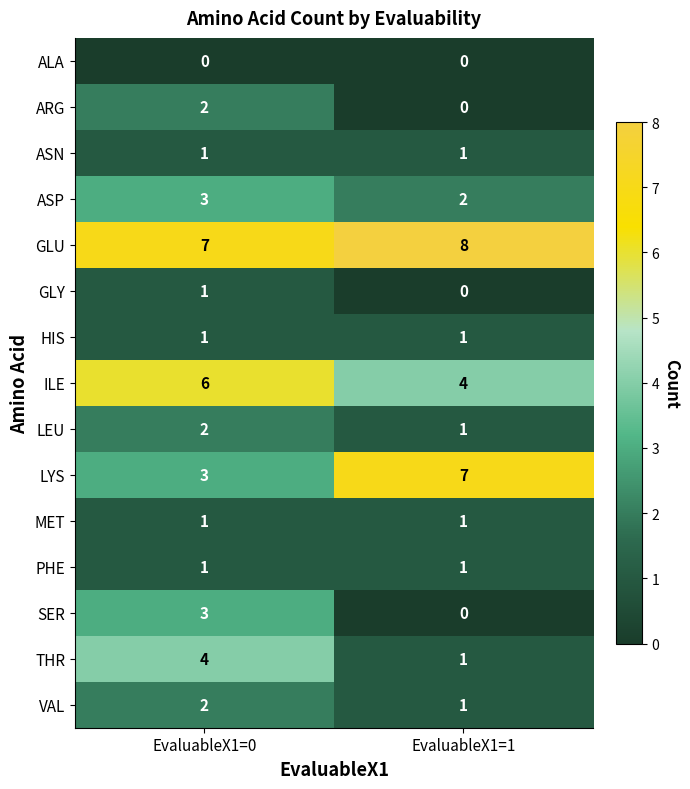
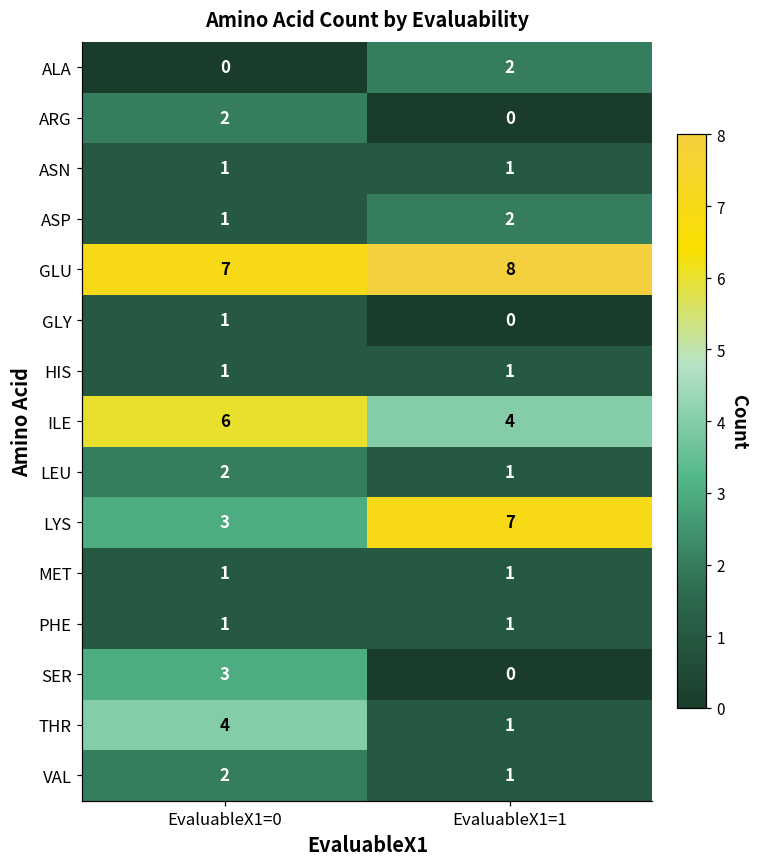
  {
    "ALA": {
      "EvaluableX1=0": 0,
-     "EvaluableX1=1": 0
+     "EvaluableX1=1": 2
    },
    "ARG": {
      "EvaluableX1=0": 2,
      "EvaluableX1=1": 0
    },
    "ASN": {
      "EvaluableX1=0": 1,
      "EvaluableX1=1": 1
    },
    "ASP": {
-     "EvaluableX1=0": 3,
+     "EvaluableX1=0": 1,
      "EvaluableX1=1": 2
    },
    "GLU": {
      "EvaluableX1=0": 7,
      "EvaluableX1=1": 8
    },
    "GLY": {
      "EvaluableX1=0": 1,
      "EvaluableX1=1": 0
    },
    "HIS": {
      "EvaluableX1=0": 1,
      "EvaluableX1=1": 1
    },
    "ILE": {
      "EvaluableX1=0": 6,
      "EvaluableX1=1": 4
    },
    "LEU": {
      "EvaluableX1=0": 2,
      "EvaluableX1=1": 1
    },
    "LYS": {
      "EvaluableX1=0": 3,
      "EvaluableX1=1": 7
    },
    "MET": {
      "EvaluableX1=0": 1,
      "EvaluableX1=1": 1
    },
    "PHE": {
      "EvaluableX1=0": 1,
      "EvaluableX1=1": 1
    },
    "SER": {
      "EvaluableX1=0": 3,
      "EvaluableX1=1": 0
    },
    "THR": {
      "EvaluableX1=0": 4,
      "EvaluableX1=1": 1
    },
    "VAL": {
      "EvaluableX1=0": 2,
      "EvaluableX1=1": 1
    }
  }
